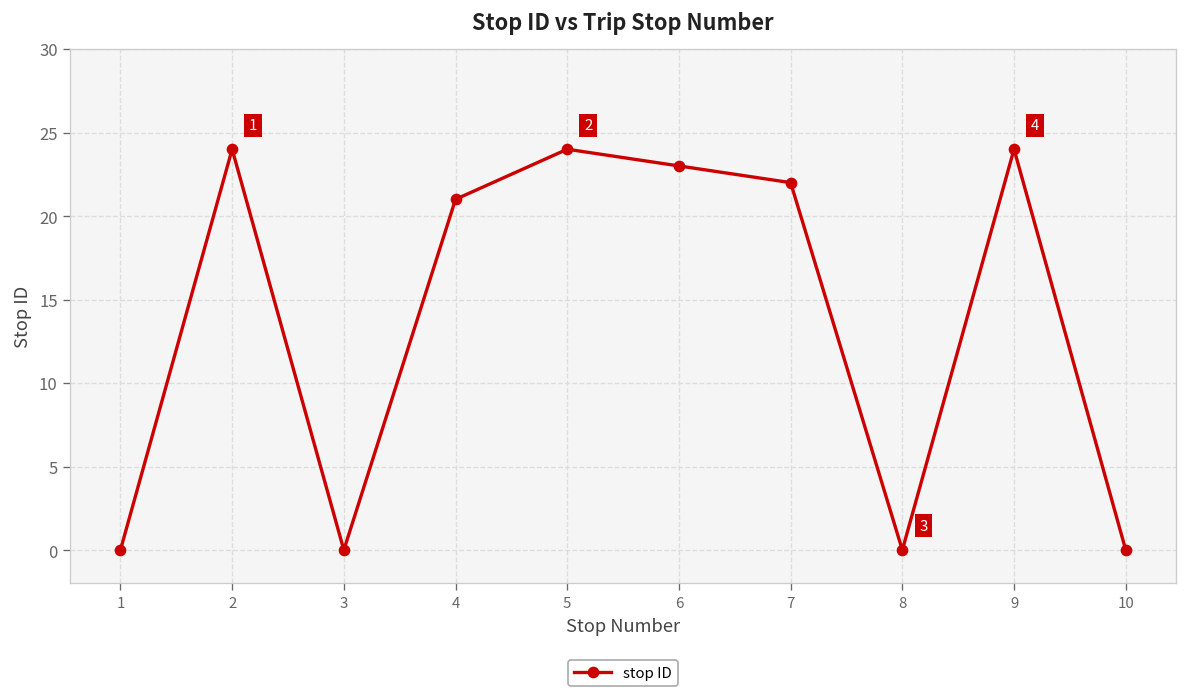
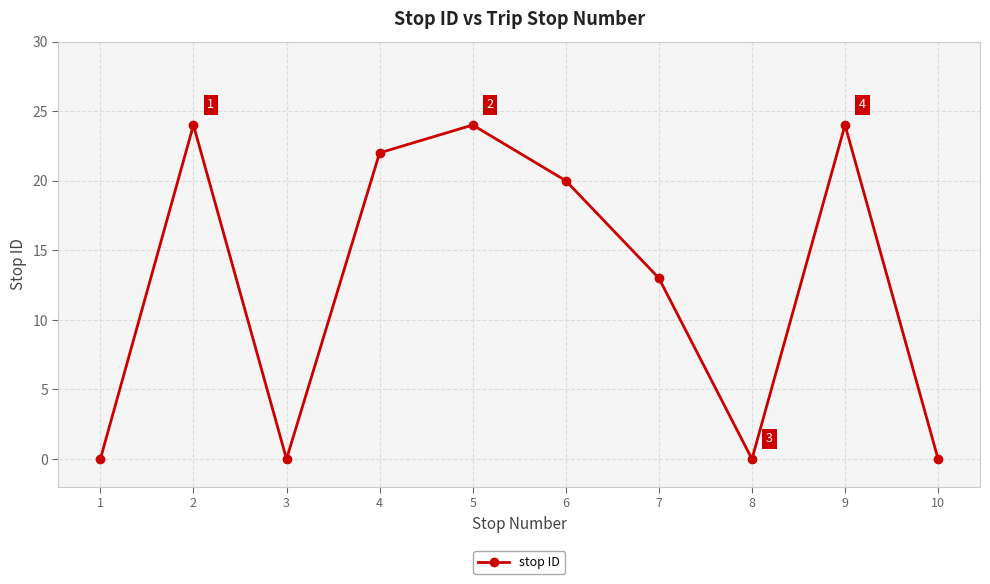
  {
    "1": 0,
    "3": 0,
-   "4": 21,
-   "6": 23,
-   "7": 22,
+   "4": 22,
+   "6": 20,
+   "7": 13,
    "10": 0
  }
